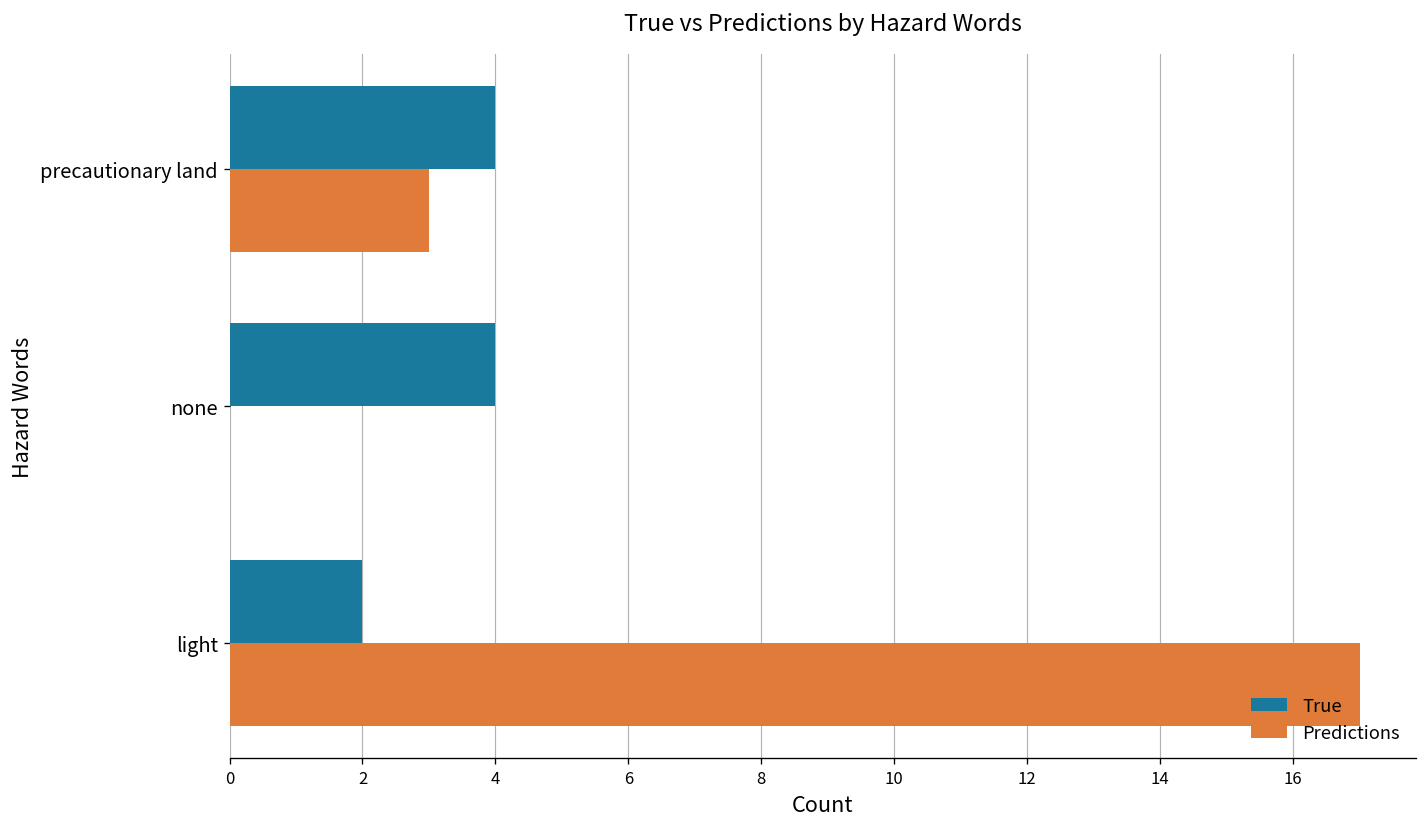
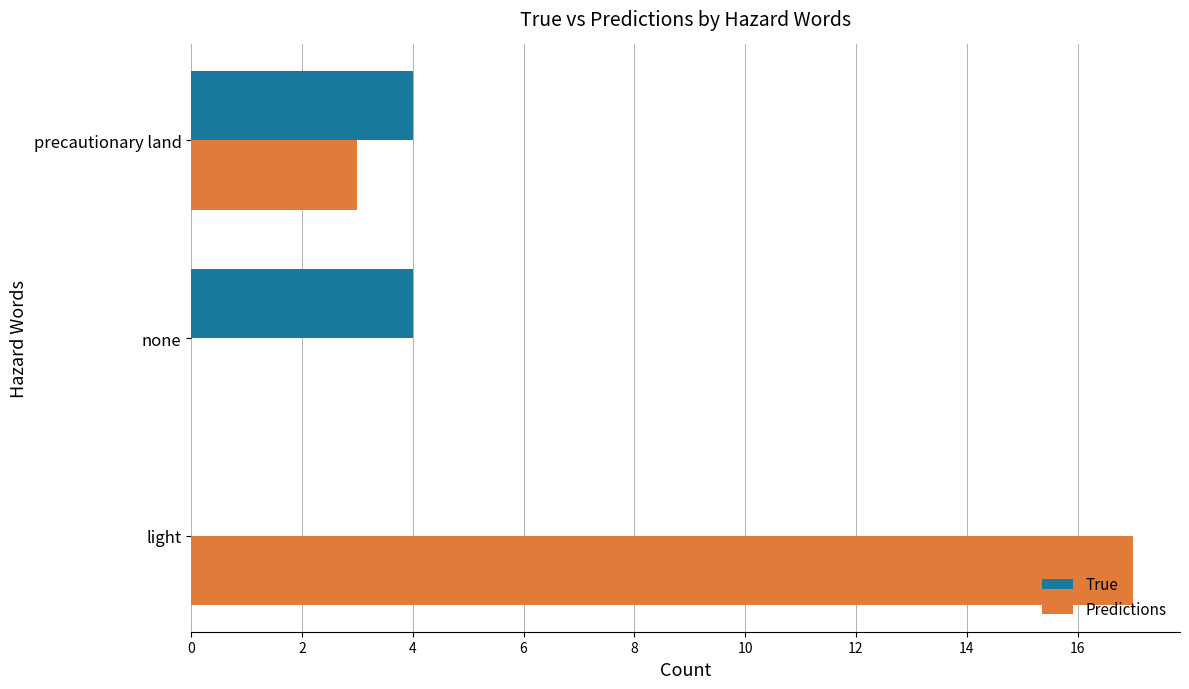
  {
    "True": {
      "precautionary land": 4,
      "none": 4,
-     "light": 2
+     "light": 0
    },
    "Predictions": {
      "precautionary land": 3,
      "none": 0,
      "light": 17
    }
  }
